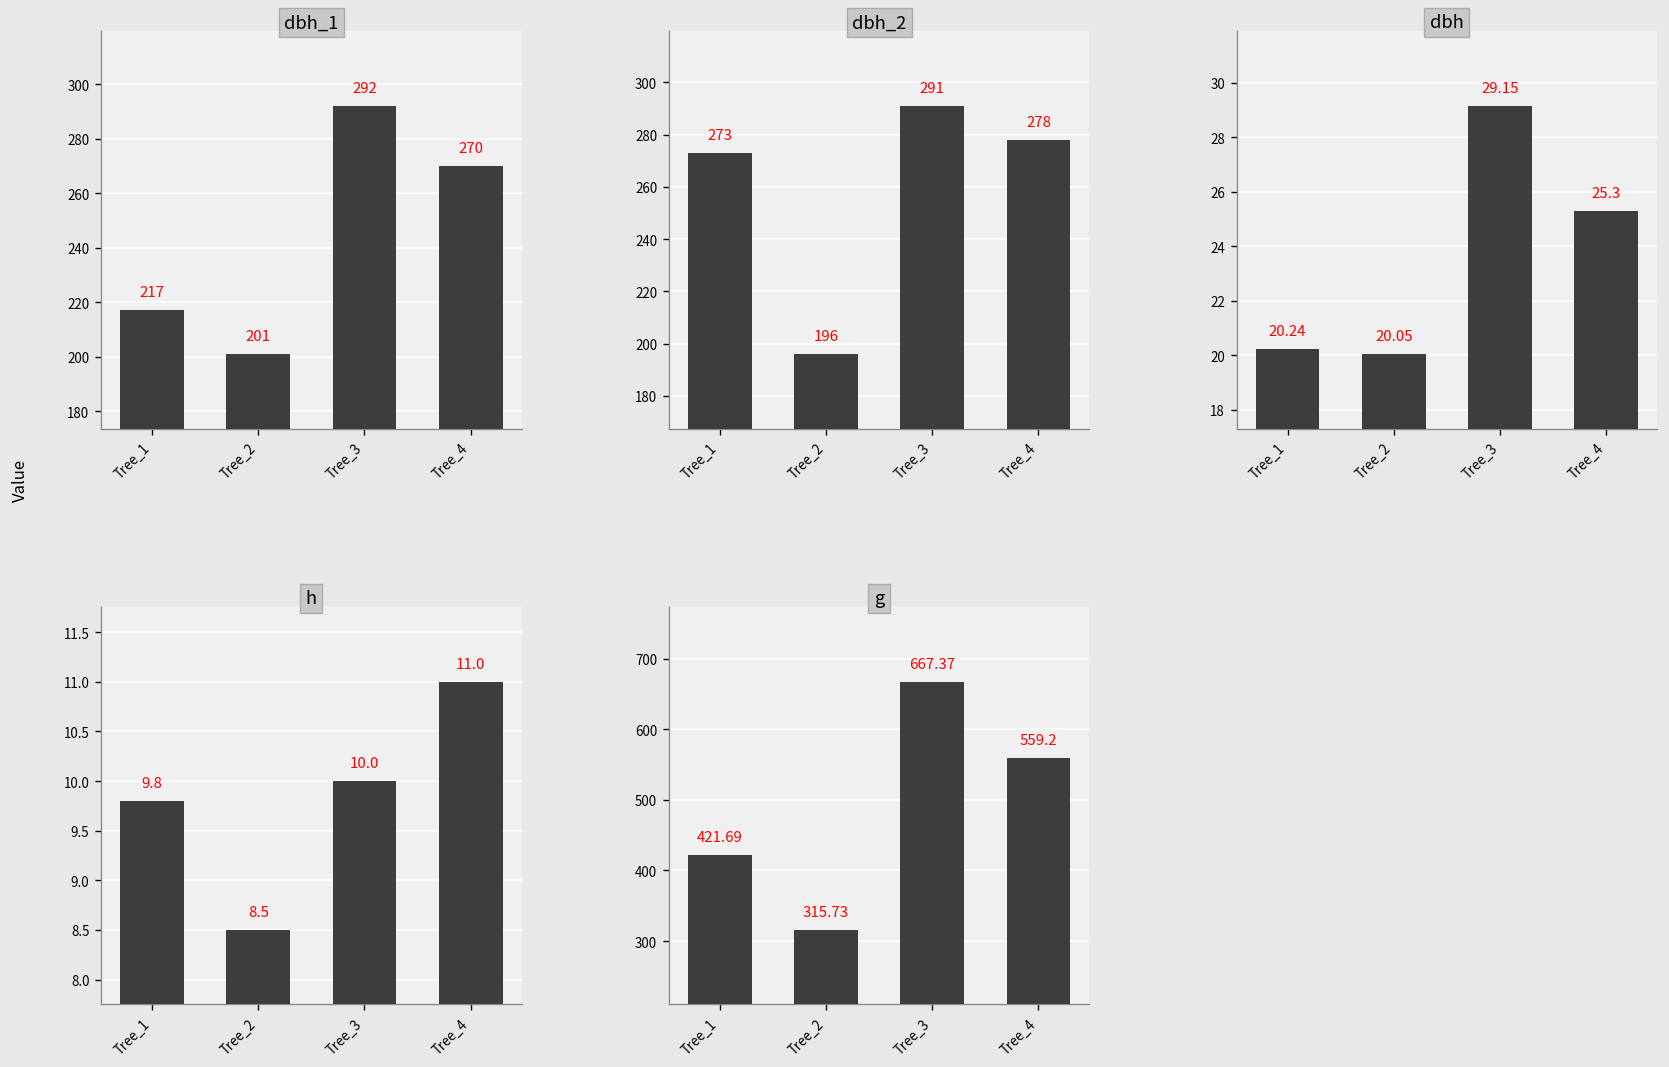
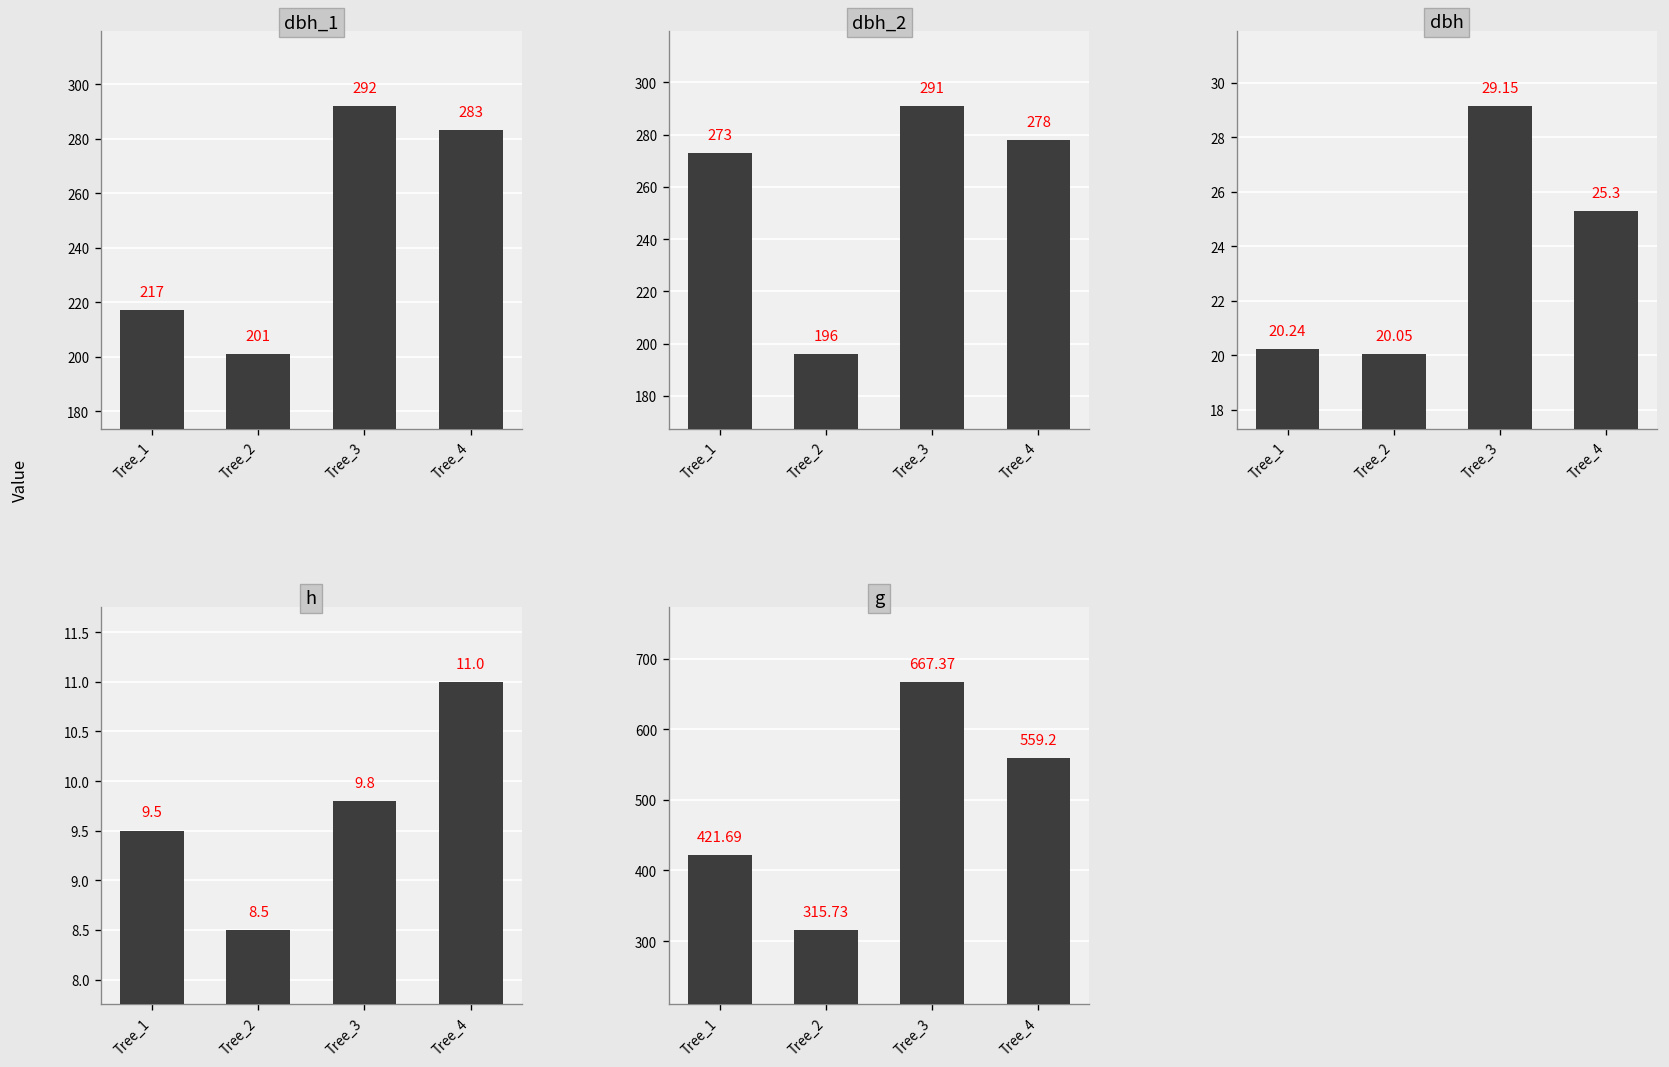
  {
    "dbh_1": {
      "Tree_1": 217,
      "Tree_2": 201,
      "Tree_3": 292,
-     "Tree_4": 270
+     "Tree_4": 283
    },
    "dbh_2": {
      "Tree_1": 273,
      "Tree_2": 196,
      "Tree_3": 291,
      "Tree_4": 278
    },
    "dbh": {
      "Tree_1": 20.24,
      "Tree_2": 20.05,
      "Tree_3": 29.15,
      "Tree_4": 25.3
    },
    "h": {
-     "Tree_1": 9.8,
+     "Tree_1": 9.5,
      "Tree_2": 8.5,
-     "Tree_3": 10.0,
+     "Tree_3": 9.8,
      "Tree_4": 11.0
    },
    "g": {
      "Tree_1": 421.69,
      "Tree_2": 315.73,
      "Tree_3": 667.37,
      "Tree_4": 559.2
    }
  }
